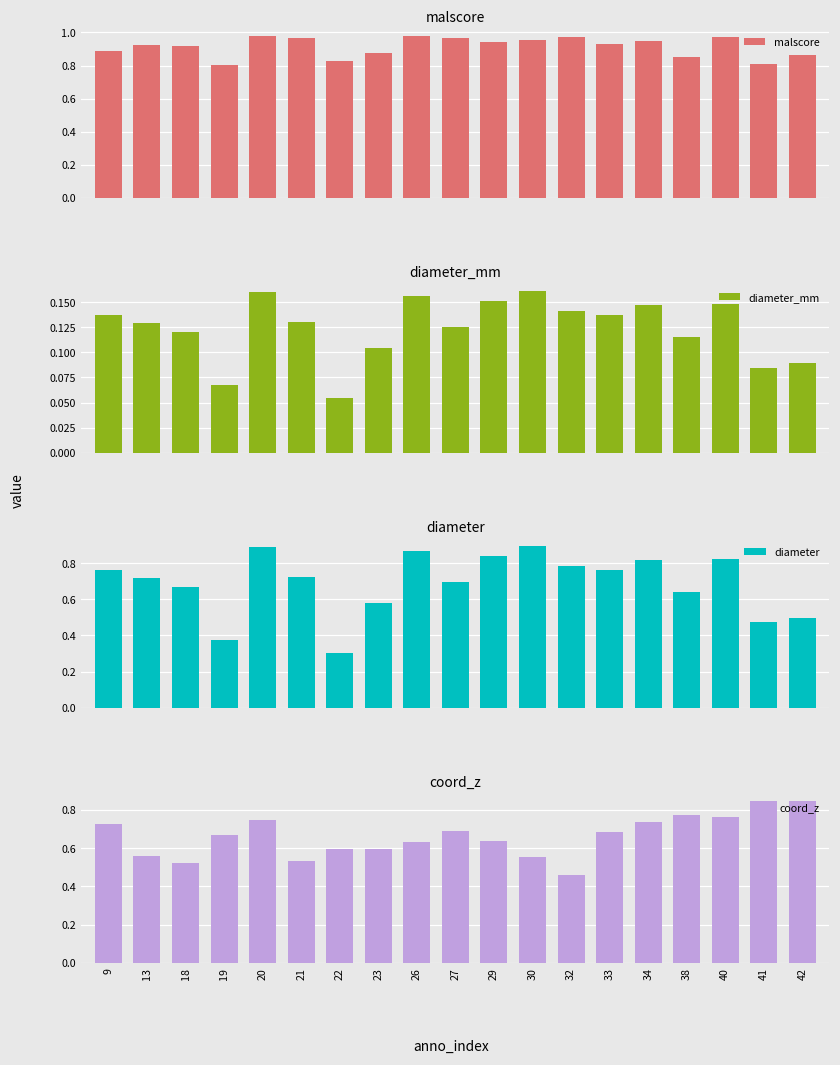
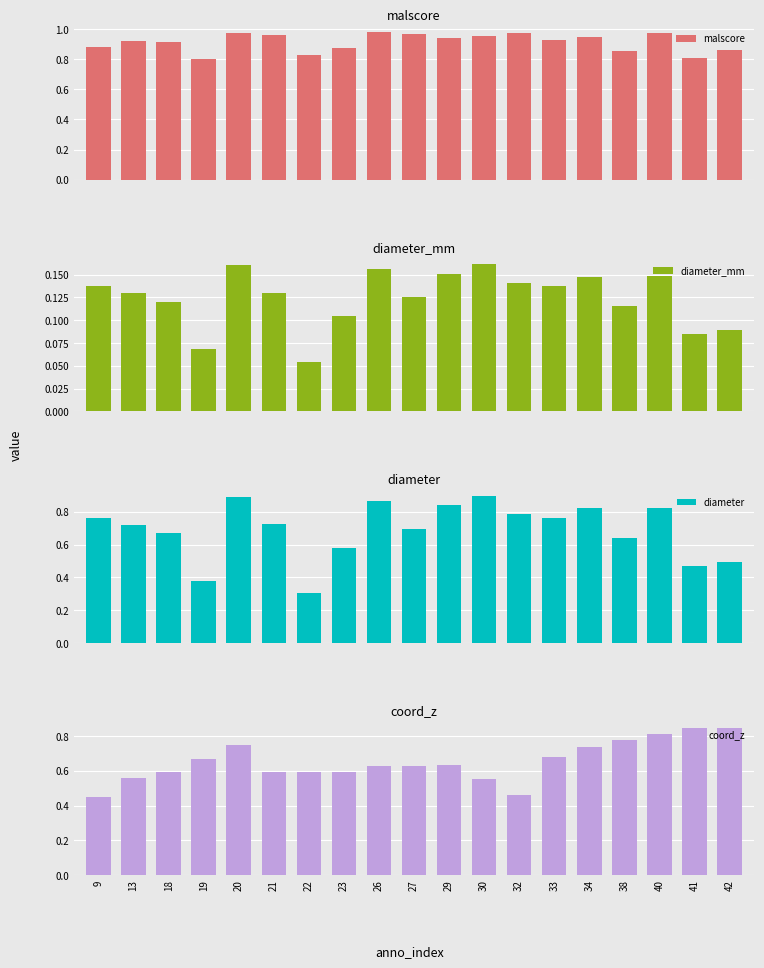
  {
    "coord_z": {
-     "9": 0.72,
+     "9": 0.45,
      "13": 0.56,
-     "18": 0.52,
+     "18": 0.59,
      "19": 0.67,
      "20": 0.75,
-     "21": 0.54,
+     "21": 0.59,
      "22": 0.59,
      "23": 0.59,
      "26": 0.63,
-     "27": 0.69,
+     "27": 0.63,
      "29": 0.64,
      "30": 0.55,
      "32": 0.46,
      "33": 0.68,
      "34": 0.74,
      "38": 0.78,
-     "40": 0.76,
+     "40": 0.81,
      "41": 0.85,
      "42": 0.85
    }
  }
